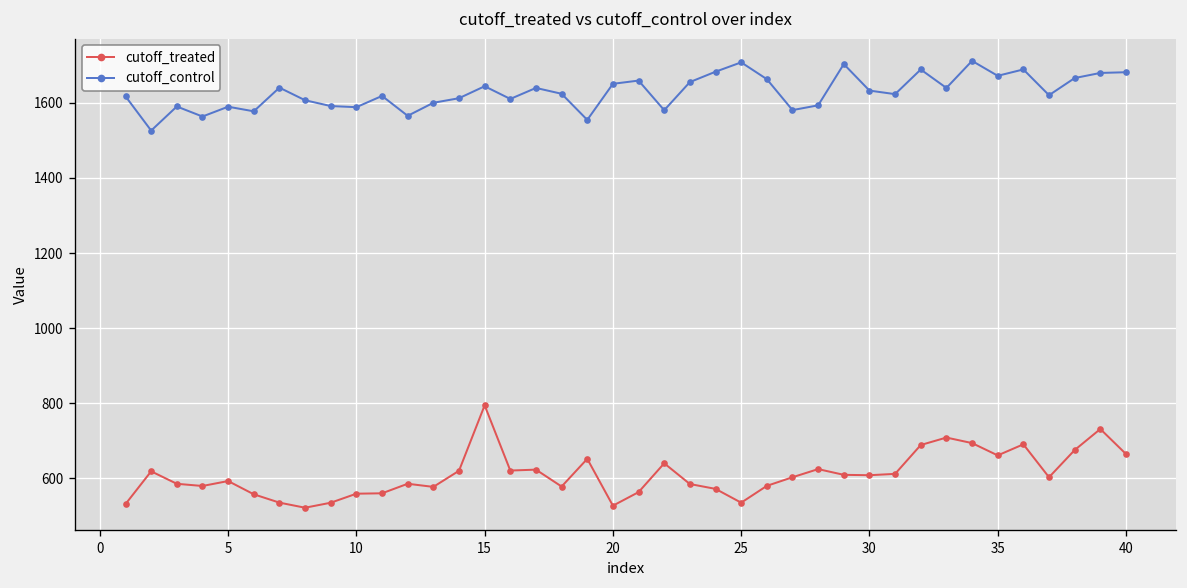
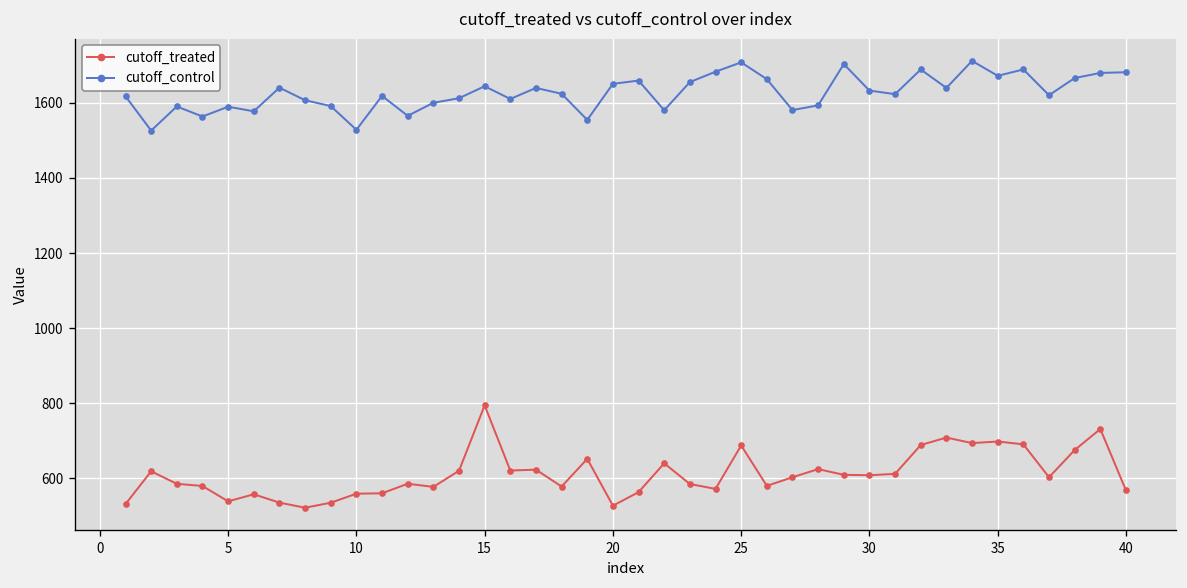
  {
    "cutoff_treated": {
-     "5": 590,
+     "5": 540,
      "10": 560,
      "15": 790,
      "20": 530,
-     "25": 530,
+     "25": 690,
      "30": 610,
-     "35": 660,
-     "40": 660
+     "35": 700,
+     "40": 570
    },
    "cutoff_control": {
      "5": 1590,
-     "10": 1590,
+     "10": 1530,
      "15": 1640,
      "20": 1650,
      "25": 1710,
      "30": 1630,
      "35": 1670,
      "40": 1680
    }
  }
